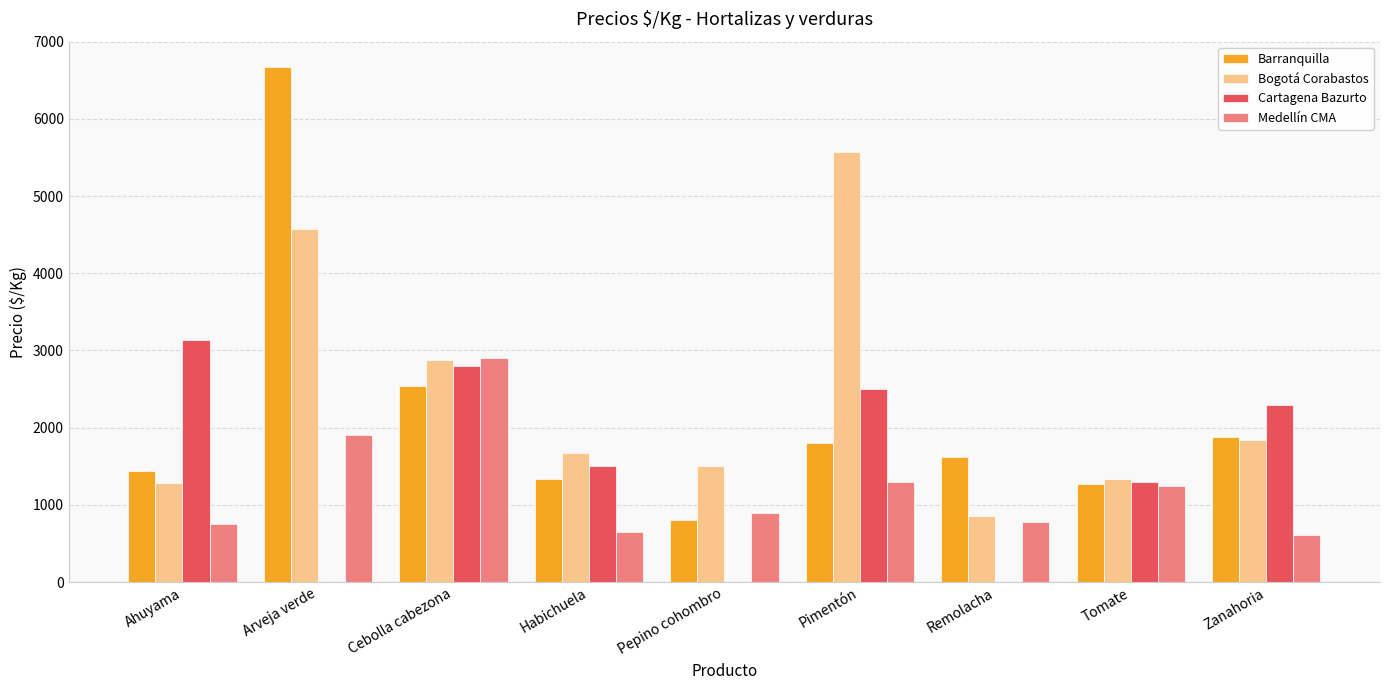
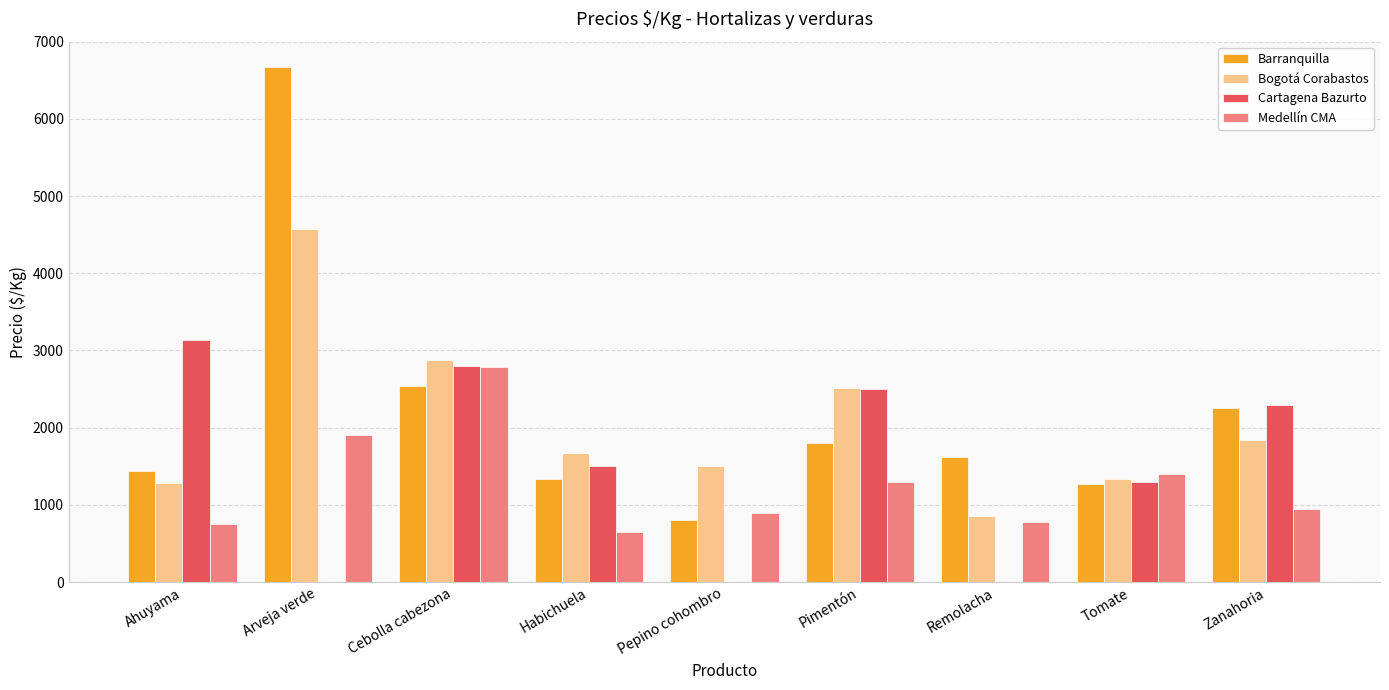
  {
    "Barranquilla": {
      "Ahuyama": 1400,
      "Arveja verde": 6700,
      "Cebolla cabezona": 2500,
      "Habichuela": 1300,
      "Pepino cohombro": 800,
      "Pimentón": 1800,
      "Remolacha": 1600,
      "Tomate": 1300,
-     "Zanahoria": 1900
+     "Zanahoria": 2300
    },
    "Bogotá Corabastos": {
      "Ahuyama": 1300,
      "Arveja verde": 4600,
      "Cebolla cabezona": 2900,
      "Habichuela": 1700,
      "Pepino cohombro": 1500,
-     "Pimentón": 5600,
+     "Pimentón": 2500,
      "Remolacha": 900,
      "Tomate": 1300,
      "Zanahoria": 1800
    },
    "Cartagena Bazurto": {
      "Ahuyama": 3100,
      "Arveja verde": 0,
      "Cebolla cabezona": 2800,
      "Habichuela": 1500,
      "Pepino cohombro": 0,
      "Pimentón": 2500,
      "Remolacha": 0,
      "Tomate": 1300,
      "Zanahoria": 2300
    },
    "Medellín CMA": {
      "Ahuyama": 800,
      "Arveja verde": 1900,
-     "Cebolla cabezona": 2900,
+     "Cebolla cabezona": 2800,
      "Habichuela": 700,
      "Pepino cohombro": 900,
      "Pimentón": 1300,
      "Remolacha": 800,
-     "Tomate": 1300,
-     "Zanahoria": 600
+     "Tomate": 1400,
+     "Zanahoria": 900
    }
  }
